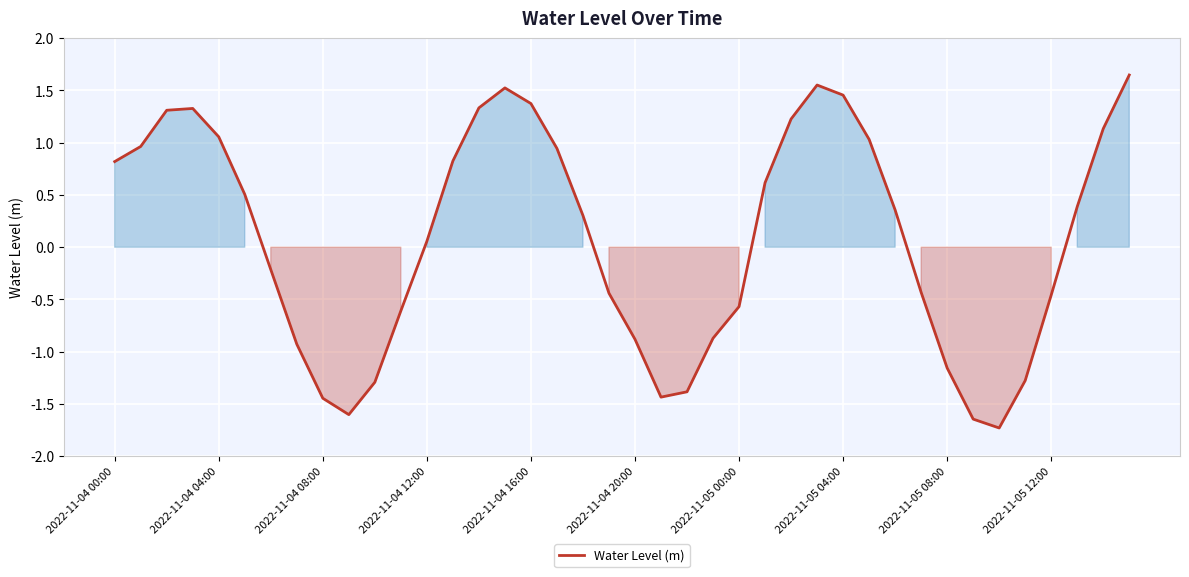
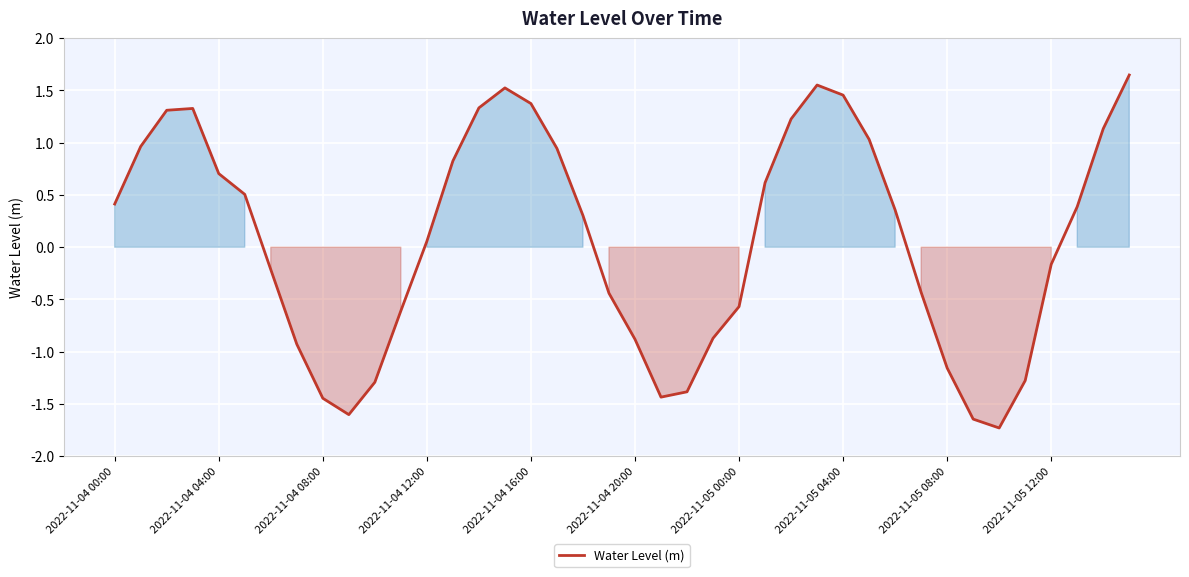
  {
-   "2022-11-04 00:00": 0.82,
-   "2022-11-04 04:00": 1.06,
+   "2022-11-04 00:00": 0.41,
+   "2022-11-04 04:00": 0.70,
    "2022-11-04 08:00": -1.45,
    "2022-11-04 12:00": 0.06,
    "2022-11-04 16:00": 1.37,
    "2022-11-04 20:00": -0.88,
    "2022-11-05 00:00": -0.57,
    "2022-11-05 04:00": 1.46,
    "2022-11-05 08:00": -1.16,
-   "2022-11-05 12:00": -0.46
+   "2022-11-05 12:00": -0.16
  }
